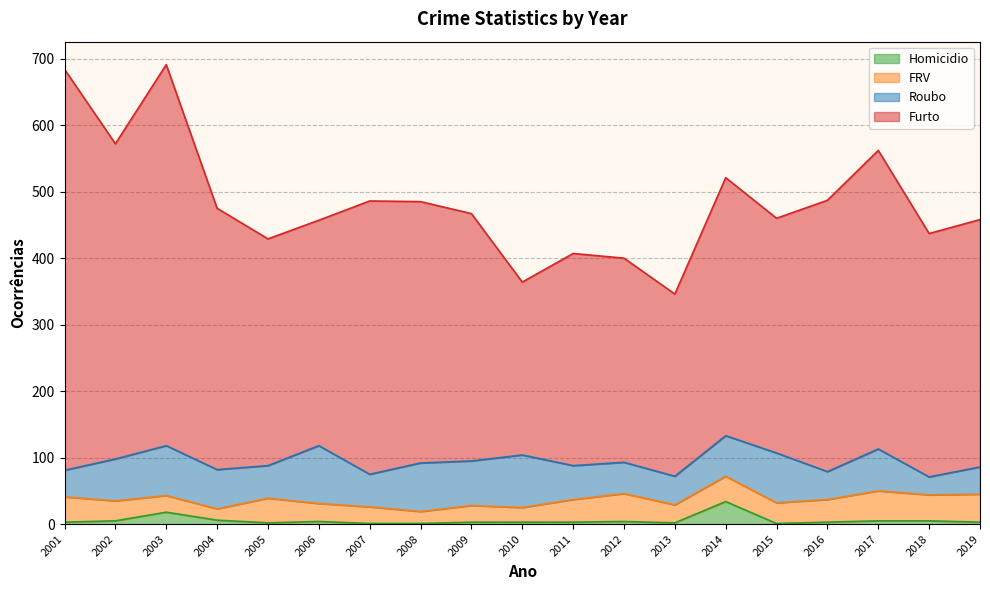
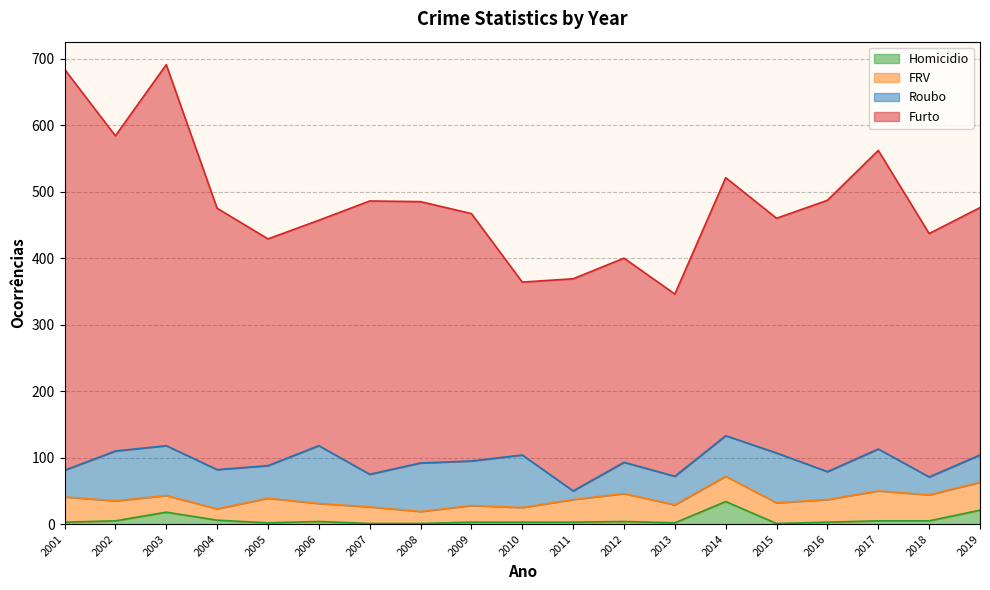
  {
    "Homicidio": {
      "2001": 0,
      "2002": 10,
      "2003": 20,
      "2004": 10,
      "2005": 0,
      "2006": 0,
      "2007": 0,
      "2008": 0,
      "2009": 0,
      "2010": 0,
      "2011": 0,
      "2012": 0,
      "2013": 0,
      "2014": 30,
      "2015": 0,
      "2016": 0,
      "2017": 10,
      "2018": 10,
-     "2019": 0
+     "2019": 20
    },
    "FRV": {
      "2001": 40,
      "2002": 30,
      "2003": 30,
      "2004": 20,
      "2005": 40,
      "2006": 30,
      "2007": 30,
      "2008": 20,
      "2009": 30,
      "2010": 20,
      "2011": 30,
      "2012": 40,
      "2013": 30,
      "2014": 40,
      "2015": 30,
      "2016": 30,
      "2017": 50,
      "2018": 40,
      "2019": 40
    },
    "Roubo": {
      "2001": 40,
-     "2002": 60,
+     "2002": 80,
      "2003": 80,
      "2004": 60,
      "2005": 50,
      "2006": 90,
      "2007": 50,
      "2008": 70,
      "2009": 70,
      "2010": 80,
-     "2011": 50,
+     "2011": 10,
      "2012": 50,
      "2013": 40,
      "2014": 60,
      "2015": 80,
      "2016": 40,
      "2017": 60,
      "2018": 30,
      "2019": 40
    },
    "Furto": {
      "2001": 600,
      "2002": 470,
      "2003": 570,
      "2004": 390,
      "2005": 340,
      "2006": 340,
      "2007": 410,
      "2008": 390,
      "2009": 370,
      "2010": 260,
      "2011": 320,
      "2012": 310,
      "2013": 270,
      "2014": 390,
      "2015": 350,
      "2016": 410,
      "2017": 450,
      "2018": 370,
      "2019": 370
    }
  }
